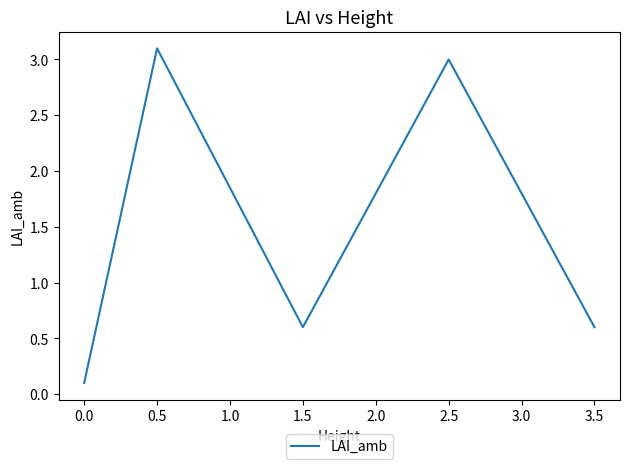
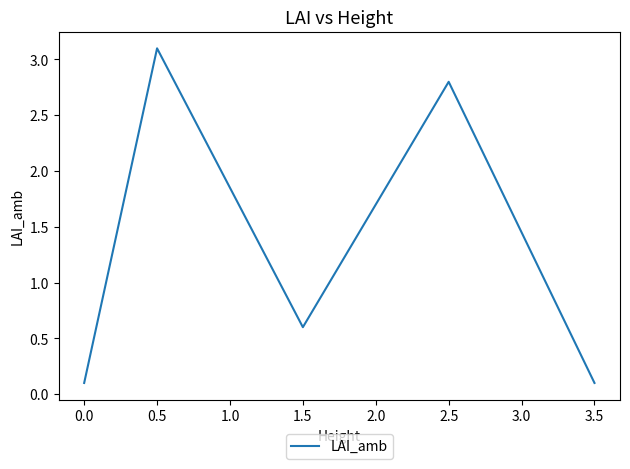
  {
    "0.0": 0.1,
    "0.5": 3.1,
    "1.5": 0.6,
-   "2.5": 3.0,
-   "3.5": 0.6
+   "2.5": 2.8,
+   "3.5": 0.1
  }
